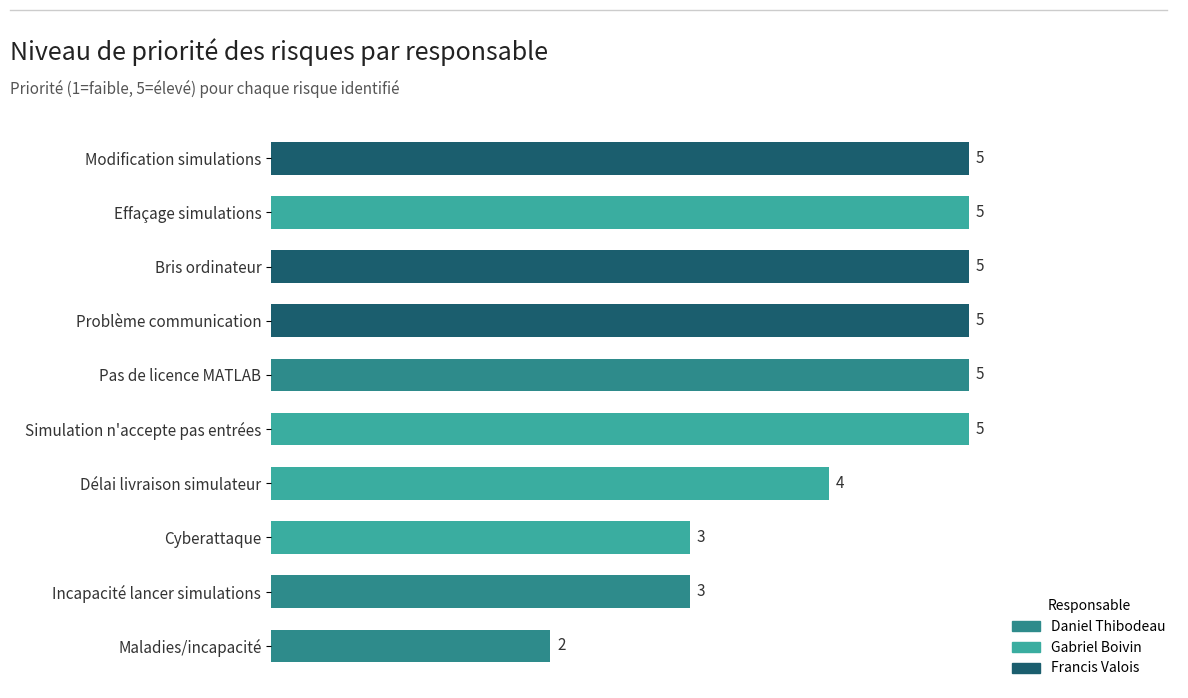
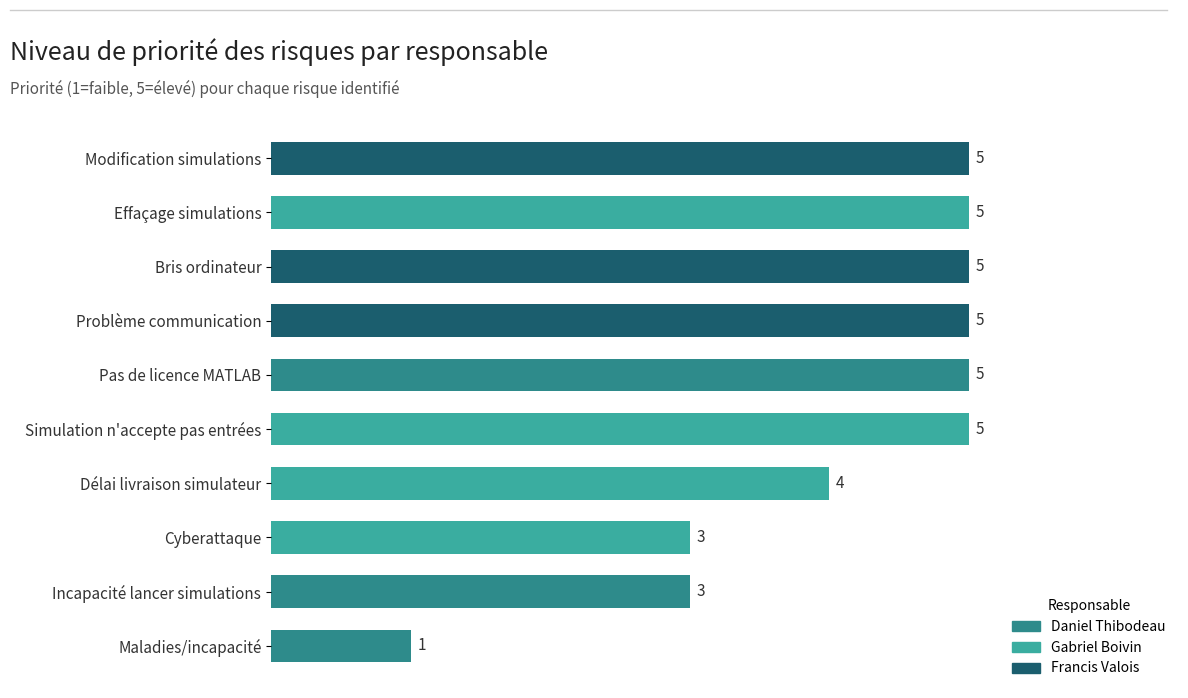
  {
    "Modification simulations": 5,
    "Effaçage simulations": 5,
    "Bris ordinateur": 5,
    "Problème communication": 5,
    "Pas de licence MATLAB": 5,
    "Simulation n'accepte pas entrées": 5,
    "Délai livraison simulateur": 4,
    "Cyberattaque": 3,
    "Incapacité lancer simulations": 3,
-   "Maladies/incapacité": 2
+   "Maladies/incapacité": 1
  }
